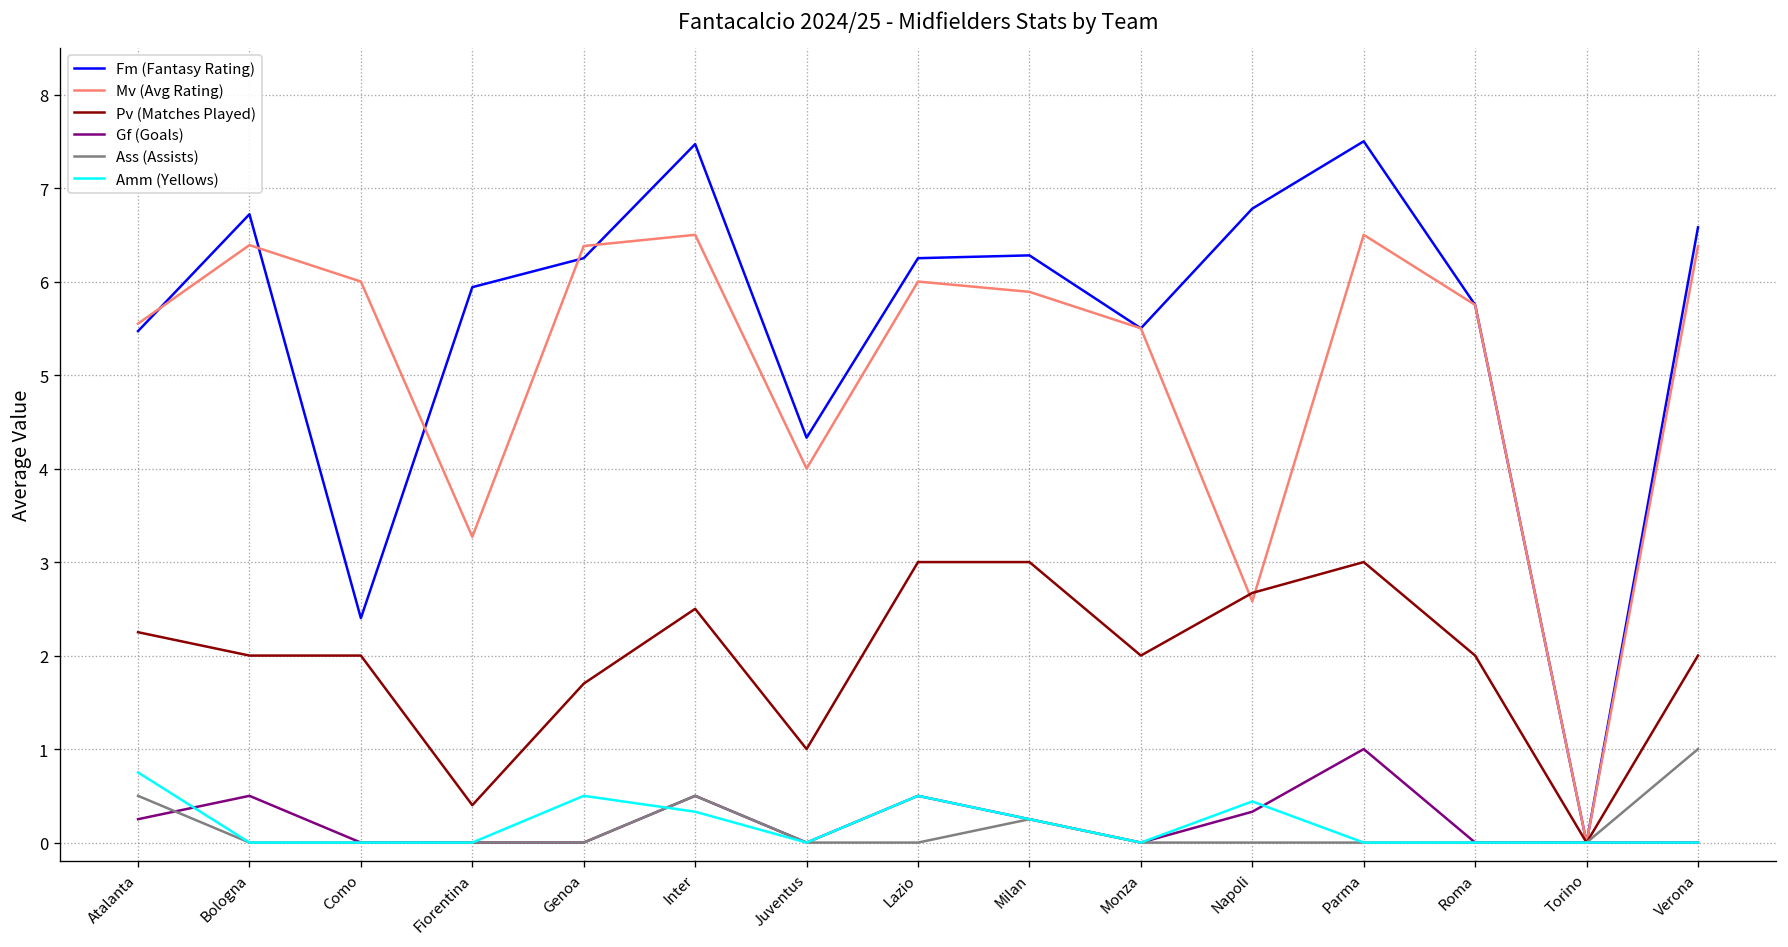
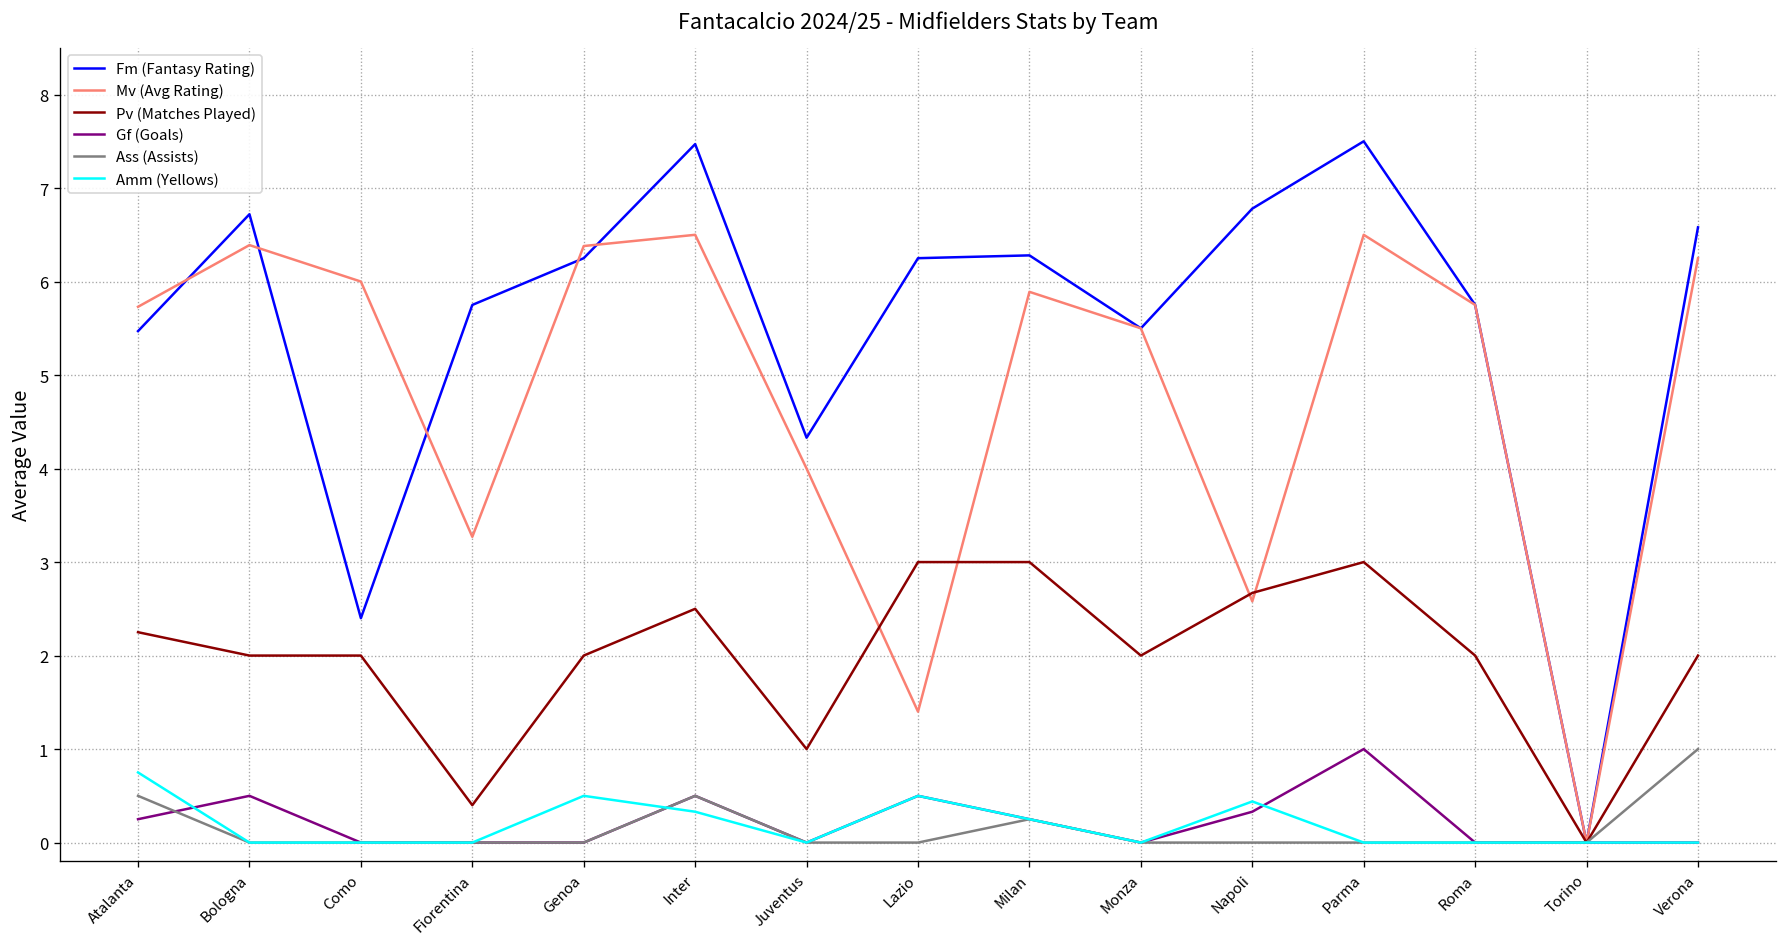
  {
    "Fm (Fantasy Rating)": {
      "Atalanta": 5.5,
      "Bologna": 6.7,
      "Como": 2.4,
-     "Fiorentina": 5.9,
+     "Fiorentina": 5.8,
      "Genoa": 6.3,
      "Inter": 7.5,
      "Juventus": 4.3,
      "Lazio": 6.3,
      "Milan": 6.3,
      "Napoli": 6.8,
      "Parma": 7.5,
      "Verona": 6.6
    },
    "Mv (Avg Rating)": {
-     "Atalanta": 5.6,
+     "Atalanta": 5.7,
      "Bologna": 6.4,
      "Como": 6.0,
      "Fiorentina": 3.3,
      "Genoa": 6.4,
      "Inter": 6.5,
      "Juventus": 4.0,
-     "Lazio": 6.0,
+     "Lazio": 1.4,
      "Milan": 5.9,
      "Napoli": 2.6,
      "Parma": 6.5,
-     "Verona": 6.4
+     "Verona": 6.3
    },
    "Pv (Matches Played)": {
      "Atalanta": 2.3,
      "Bologna": 2.0,
      "Como": 2.0,
      "Fiorentina": 0.4,
-     "Genoa": 1.7,
+     "Genoa": 2.0,
      "Inter": 2.5,
      "Juventus": 1.0,
      "Lazio": 3.0,
      "Milan": 3.0,
      "Monza": 2.0,
      "Napoli": 2.7,
      "Parma": 3.0,
      "Roma": 2.0,
      "Verona": 2.0
    },
    "Gf (Goals)": {
      "Atalanta": 0.3,
      "Bologna": 0.5,
      "Napoli": 0.3,
      "Parma": 1.0
    },
    "Ass (Assists)": {
      "Atalanta": 0.5,
      "Lazio": 0.0,
      "Napoli": 0.0,
      "Verona": 1.0
    },
    "Amm (Yellows)": {
      "Atalanta": 0.8,
      "Genoa": 0.5,
      "Inter": 0.3,
      "Napoli": 0.4
    }
  }
